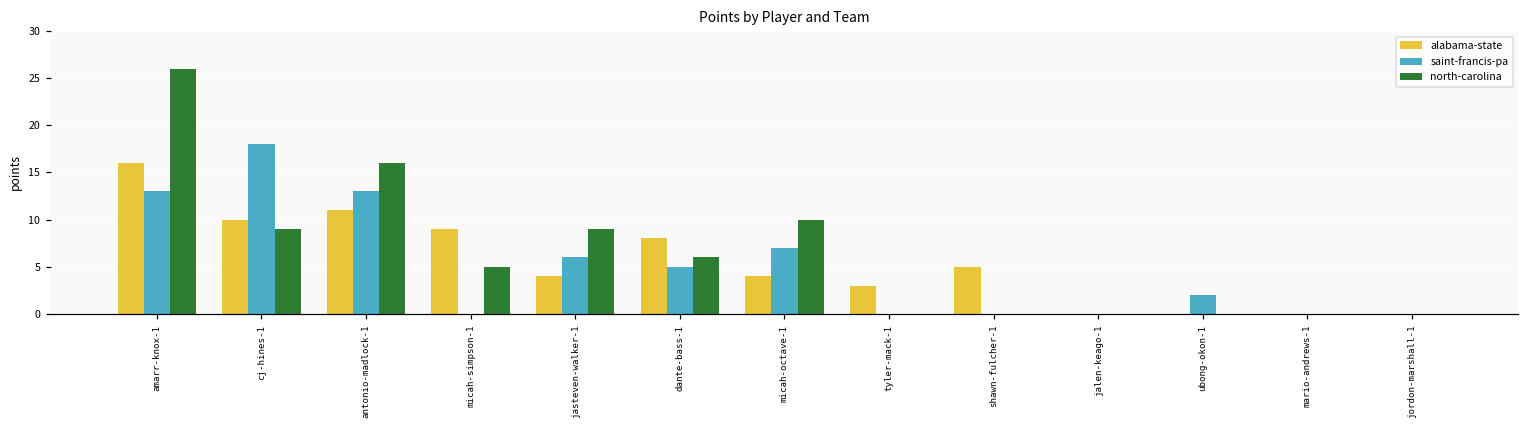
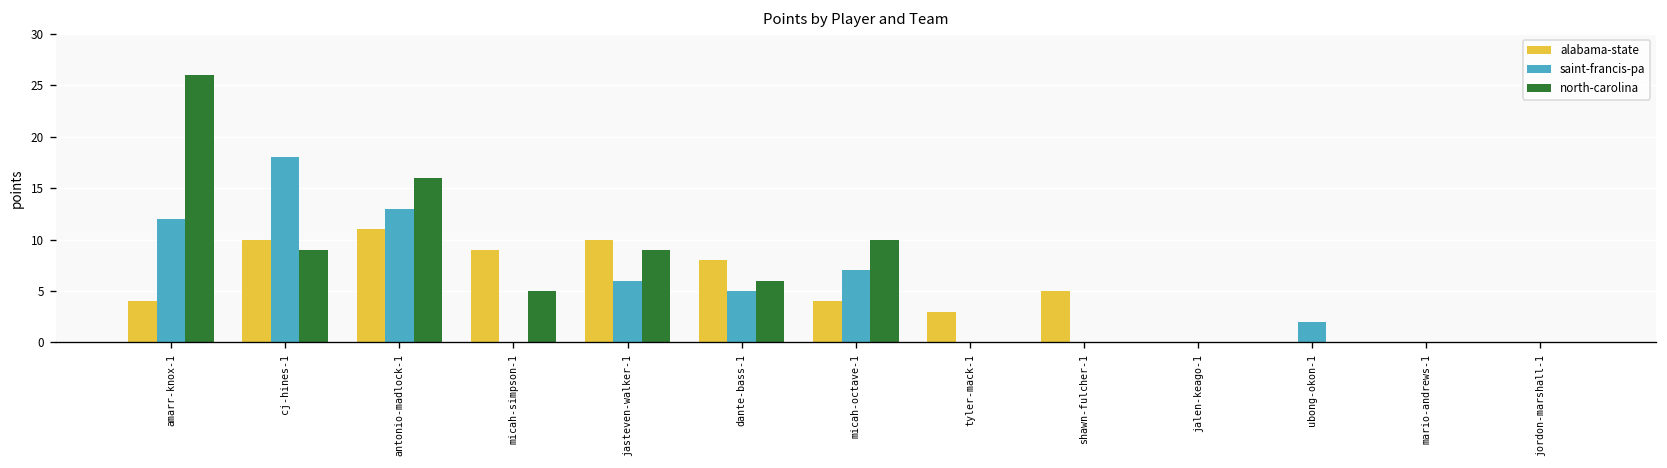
  {
    "alabama-state": {
-     "amarr-knox-1": 16,
+     "amarr-knox-1": 4,
      "cj-hines-1": 10,
      "antonio-madlock-1": 11,
      "micah-simpson-1": 9,
-     "jasteven-walker-1": 4,
+     "jasteven-walker-1": 10,
      "dante-bass-1": 8,
      "micah-octave-1": 4,
      "tyler-mack-1": 3,
      "shawn-fulcher-1": 5,
      "jalen-keago-1": 0,
      "ubong-okon-1": 0,
      "mario-andrews-1": 0,
      "jordon-marshall-1": 0
    },
    "saint-francis-pa": {
-     "amarr-knox-1": 13,
+     "amarr-knox-1": 12,
      "cj-hines-1": 18,
      "antonio-madlock-1": 13,
      "micah-simpson-1": 0,
      "jasteven-walker-1": 6,
      "dante-bass-1": 5,
      "micah-octave-1": 7,
      "tyler-mack-1": 0,
      "shawn-fulcher-1": 0,
      "jalen-keago-1": 0,
      "ubong-okon-1": 2,
      "mario-andrews-1": 0,
      "jordon-marshall-1": 0
    },
    "north-carolina": {
      "amarr-knox-1": 26,
      "cj-hines-1": 9,
      "antonio-madlock-1": 16,
      "micah-simpson-1": 5,
      "jasteven-walker-1": 9,
      "dante-bass-1": 6,
      "micah-octave-1": 10,
      "tyler-mack-1": 0,
      "shawn-fulcher-1": 0,
      "jalen-keago-1": 0,
      "ubong-okon-1": 0,
      "mario-andrews-1": 0,
      "jordon-marshall-1": 0
    }
  }
